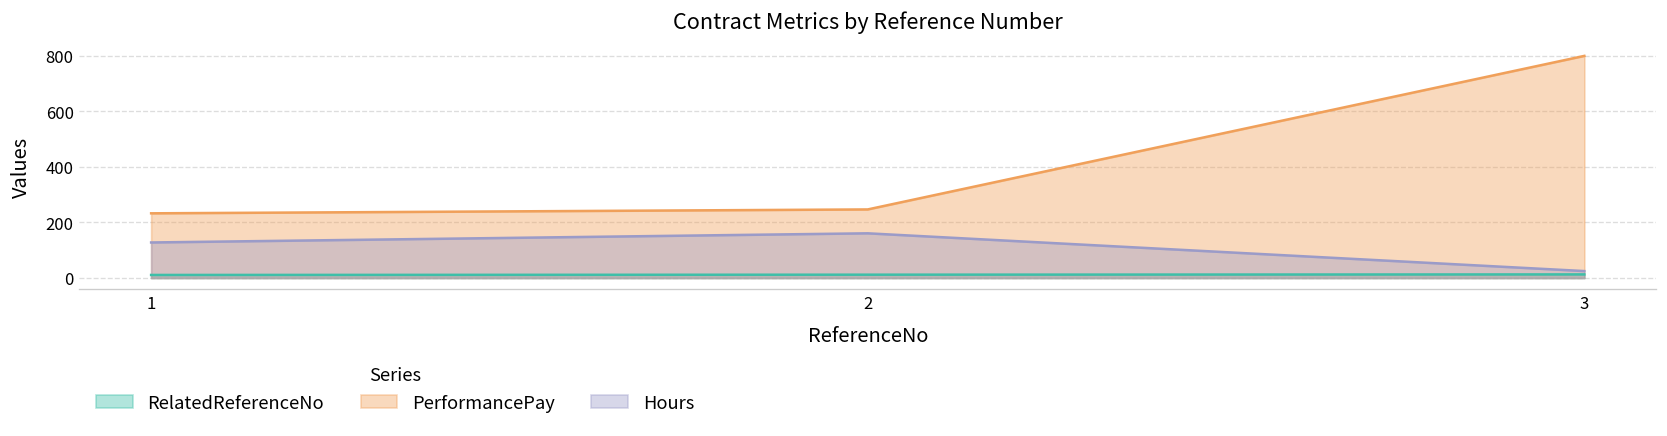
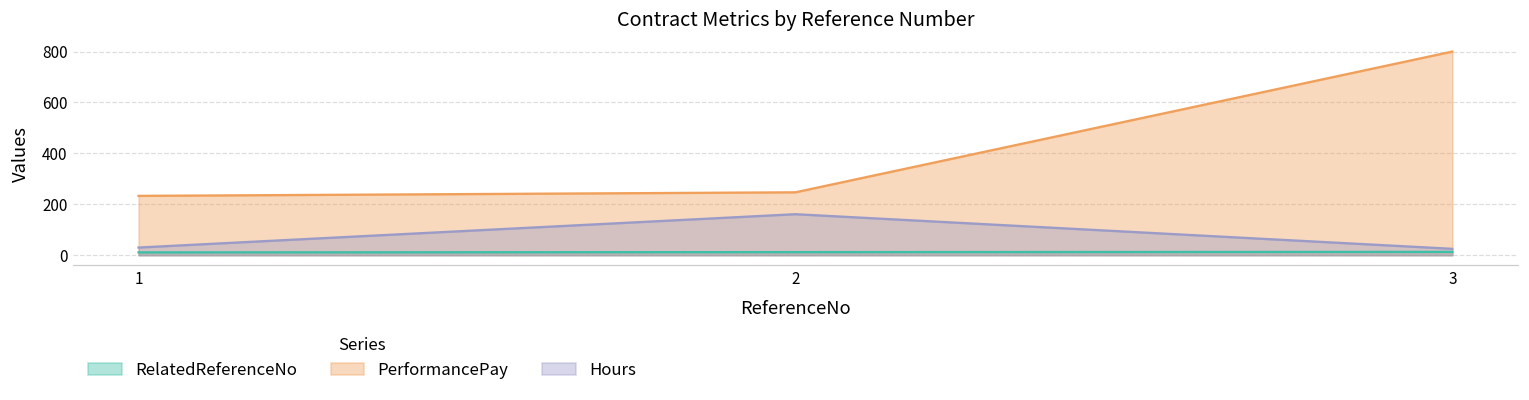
  {
    "RelatedReferenceNo": {
      "1": 10,
      "2": 10,
      "3": 10
    },
    "PerformancePay": {
      "1": 230,
      "2": 250,
      "3": 800
    },
    "Hours": {
-     "1": 130,
+     "1": 30,
      "2": 160,
      "3": 30
    }
  }
